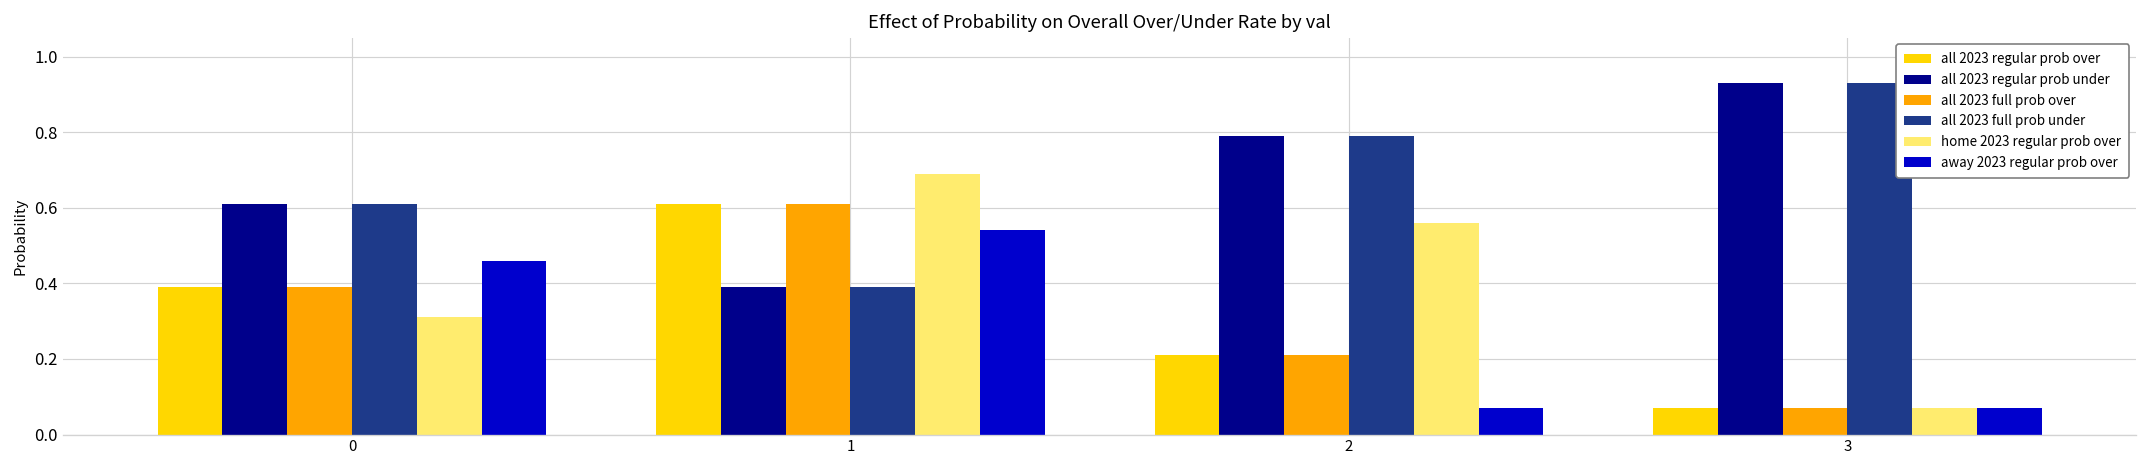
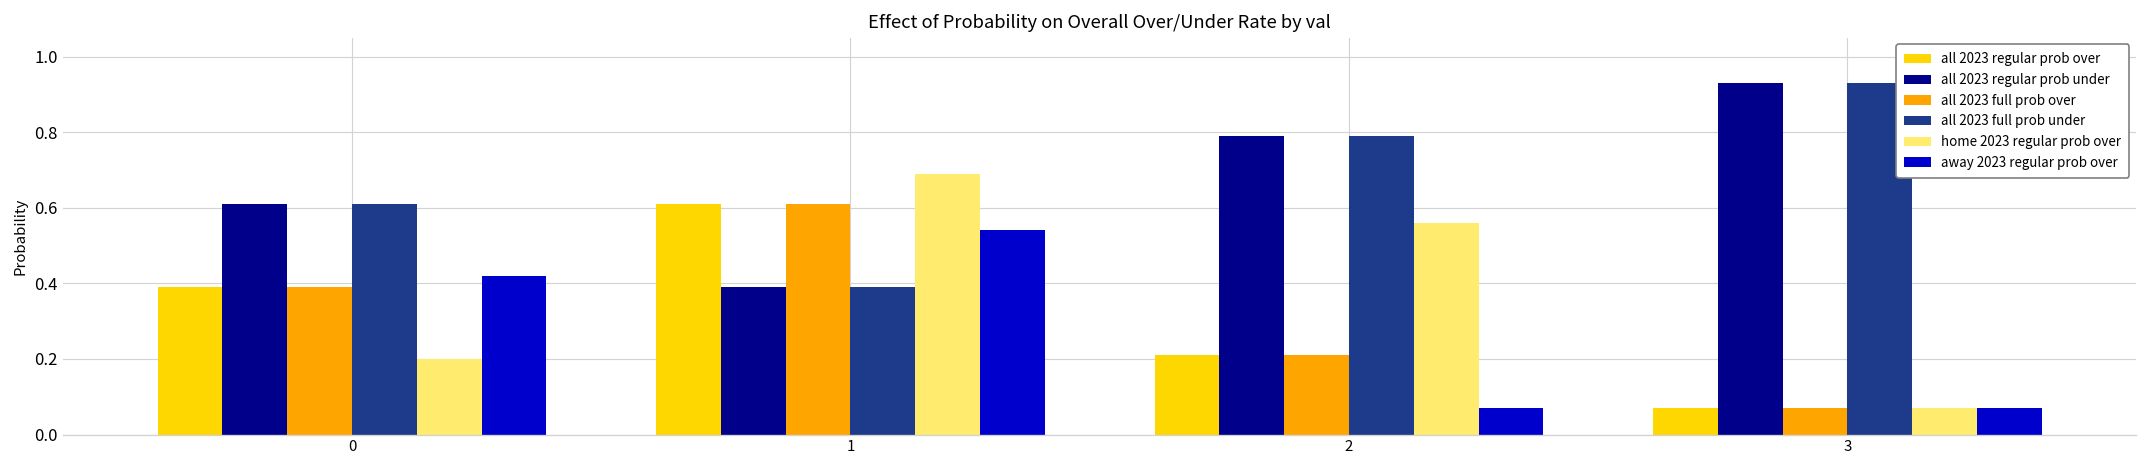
  {
    "all 2023 regular prob under": {
      "0": 0.61,
      "1": 0.39,
      "2": 0.79,
      "3": 0.93
    },
    "all 2023 full prob under": {
      "0": 0.61,
      "1": 0.39,
      "2": 0.79,
      "3": 0.93
    },
    "home 2023 regular prob over": {
-     "0": 0.31,
+     "0": 0.20,
      "1": 0.69,
      "2": 0.56,
      "3": 0.07
    },
    "away 2023 regular prob over": {
-     "0": 0.46,
+     "0": 0.42,
      "1": 0.54,
      "2": 0.07,
      "3": 0.07
    }
  }
